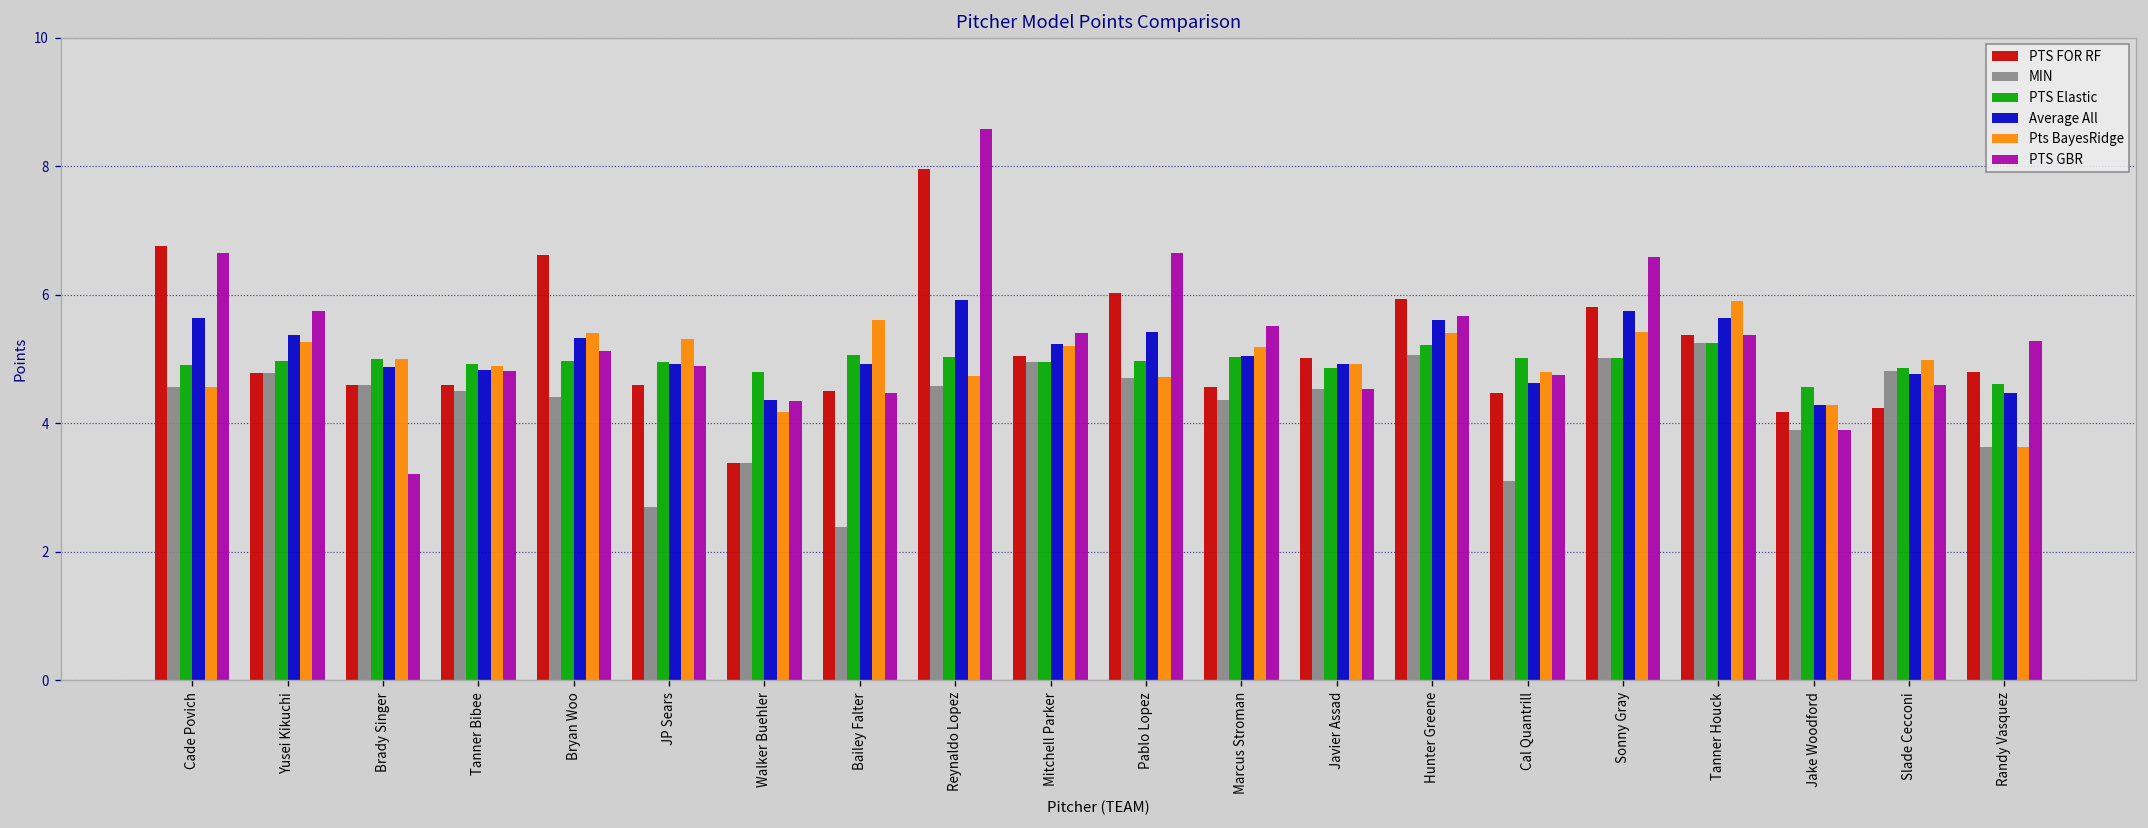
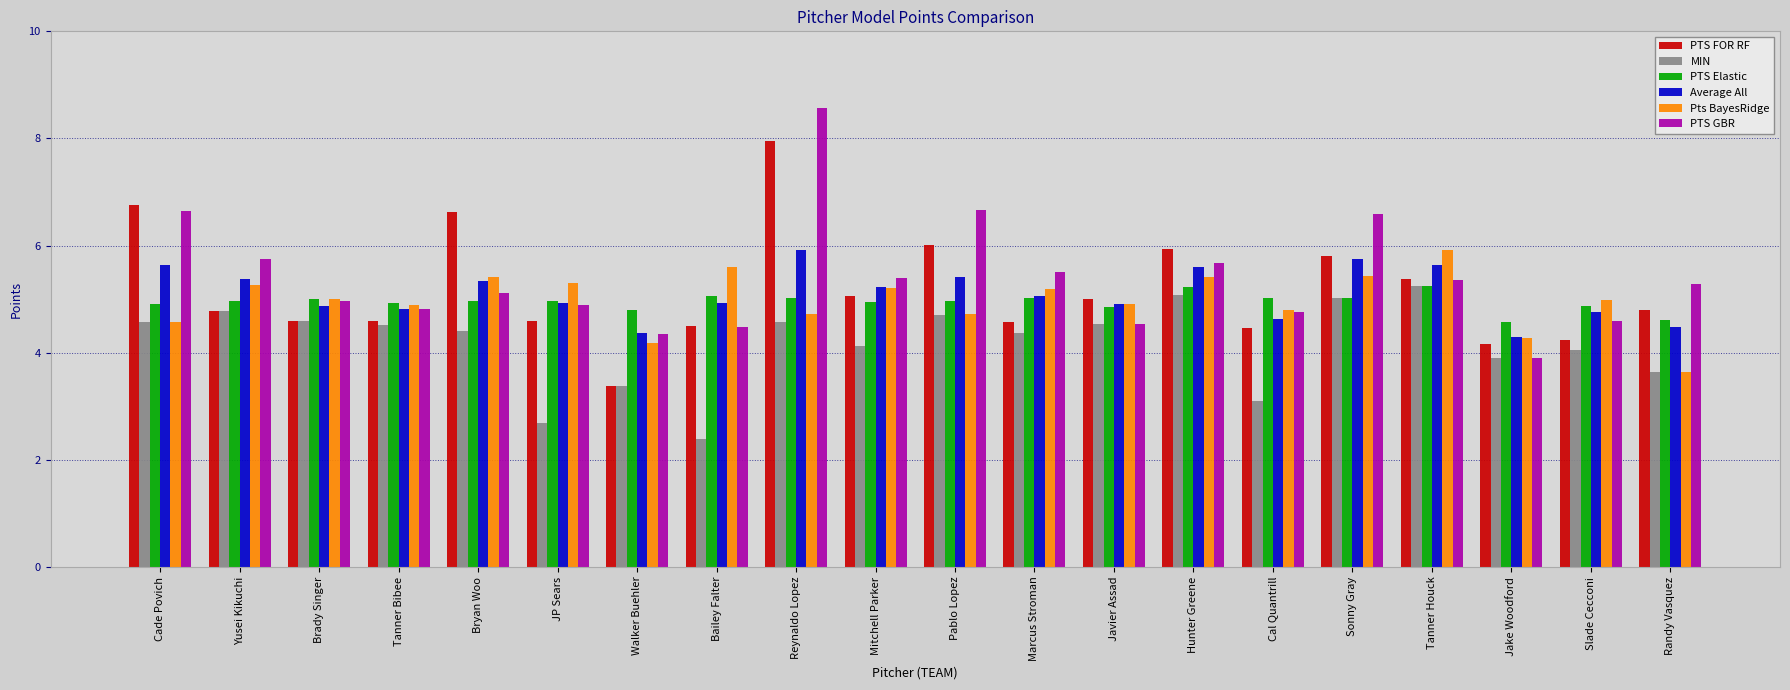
  {
    "PTS FOR RF": {
      "Cade Povich": 6.8,
      "Yusei Kikuchi": 4.8,
      "Brady Singer": 4.6,
      "Tanner Bibee": 4.6,
      "Bryan Woo": 6.6,
      "JP Sears": 4.6,
      "Walker Buehler": 3.4,
      "Bailey Falter": 4.5,
      "Reynaldo Lopez": 8.0,
      "Mitchell Parker": 5.1,
      "Pablo Lopez": 6.0,
      "Marcus Stroman": 4.6,
      "Javier Assad": 5.0,
      "Hunter Greene": 5.9,
      "Cal Quantrill": 4.5,
      "Sonny Gray": 5.8,
      "Tanner Houck": 5.4,
      "Jake Woodford": 4.2,
      "Slade Cecconi": 4.2,
      "Randy Vasquez": 4.8
    },
    "MIN": {
      "Cade Povich": 4.6,
      "Yusei Kikuchi": 4.8,
      "Brady Singer": 4.6,
      "Tanner Bibee": 4.5,
      "Bryan Woo": 4.4,
      "JP Sears": 2.7,
      "Walker Buehler": 3.4,
      "Bailey Falter": 2.4,
      "Reynaldo Lopez": 4.6,
-     "Mitchell Parker": 5.0,
+     "Mitchell Parker": 4.1,
      "Pablo Lopez": 4.7,
      "Marcus Stroman": 4.4,
      "Javier Assad": 4.5,
      "Hunter Greene": 5.1,
      "Cal Quantrill": 3.1,
      "Sonny Gray": 5.0,
      "Tanner Houck": 5.2,
      "Jake Woodford": 3.9,
-     "Slade Cecconi": 4.8,
+     "Slade Cecconi": 4.1,
      "Randy Vasquez": 3.6
    },
    "PTS Elastic": {
      "Cade Povich": 4.9,
      "Yusei Kikuchi": 5.0,
      "Brady Singer": 5.0,
      "Tanner Bibee": 4.9,
      "Bryan Woo": 5.0,
      "JP Sears": 5.0,
      "Walker Buehler": 4.8,
      "Bailey Falter": 5.1,
      "Reynaldo Lopez": 5.0,
      "Mitchell Parker": 5.0,
      "Pablo Lopez": 5.0,
      "Marcus Stroman": 5.0,
      "Javier Assad": 4.9,
      "Hunter Greene": 5.2,
      "Cal Quantrill": 5.0,
      "Sonny Gray": 5.0,
      "Tanner Houck": 5.2,
      "Jake Woodford": 4.6,
      "Slade Cecconi": 4.9,
      "Randy Vasquez": 4.6
    },
    "Average All": {
      "Cade Povich": 5.6,
      "Yusei Kikuchi": 5.4,
      "Brady Singer": 4.9,
      "Tanner Bibee": 4.8,
      "Bryan Woo": 5.3,
      "JP Sears": 4.9,
      "Walker Buehler": 4.4,
      "Bailey Falter": 4.9,
      "Reynaldo Lopez": 5.9,
      "Mitchell Parker": 5.2,
      "Pablo Lopez": 5.4,
      "Marcus Stroman": 5.1,
      "Javier Assad": 4.9,
      "Hunter Greene": 5.6,
      "Cal Quantrill": 4.6,
      "Sonny Gray": 5.7,
      "Tanner Houck": 5.6,
      "Jake Woodford": 4.3,
      "Slade Cecconi": 4.8,
      "Randy Vasquez": 4.5
    },
    "Pts BayesRidge": {
      "Cade Povich": 4.6,
      "Yusei Kikuchi": 5.3,
      "Brady Singer": 5.0,
      "Tanner Bibee": 4.9,
      "Bryan Woo": 5.4,
      "JP Sears": 5.3,
      "Walker Buehler": 4.2,
      "Bailey Falter": 5.6,
      "Reynaldo Lopez": 4.7,
      "Mitchell Parker": 5.2,
      "Pablo Lopez": 4.7,
      "Marcus Stroman": 5.2,
      "Javier Assad": 4.9,
      "Hunter Greene": 5.4,
      "Cal Quantrill": 4.8,
      "Sonny Gray": 5.4,
      "Tanner Houck": 5.9,
      "Jake Woodford": 4.3,
      "Slade Cecconi": 5.0,
      "Randy Vasquez": 3.6
    },
    "PTS GBR": {
      "Cade Povich": 6.7,
      "Yusei Kikuchi": 5.7,
-     "Brady Singer": 3.2,
+     "Brady Singer": 5.0,
      "Tanner Bibee": 4.8,
      "Bryan Woo": 5.1,
      "JP Sears": 4.9,
      "Walker Buehler": 4.3,
      "Bailey Falter": 4.5,
      "Reynaldo Lopez": 8.6,
      "Mitchell Parker": 5.4,
      "Pablo Lopez": 6.7,
      "Marcus Stroman": 5.5,
      "Javier Assad": 4.5,
      "Hunter Greene": 5.7,
      "Cal Quantrill": 4.8,
      "Sonny Gray": 6.6,
      "Tanner Houck": 5.4,
      "Jake Woodford": 3.9,
      "Slade Cecconi": 4.6,
      "Randy Vasquez": 5.3
    }
  }
